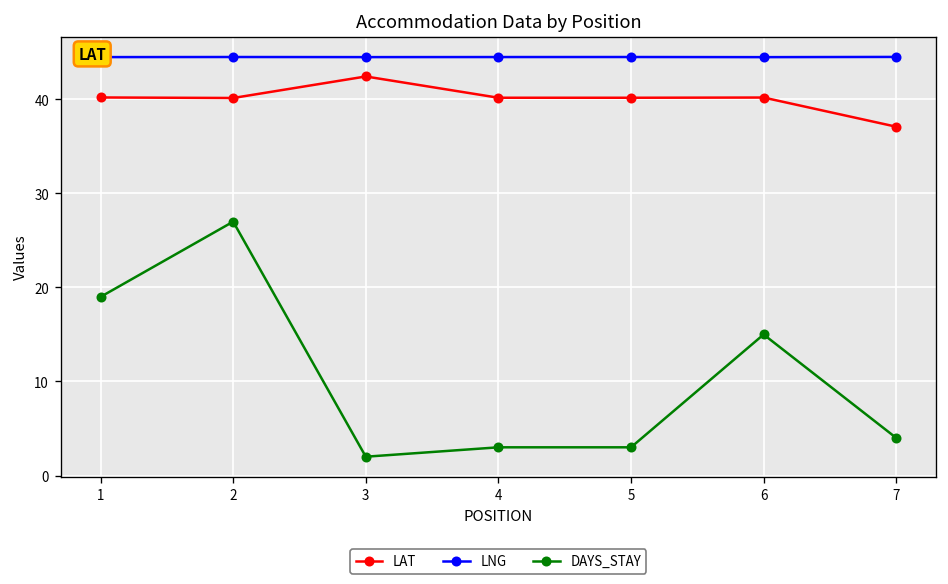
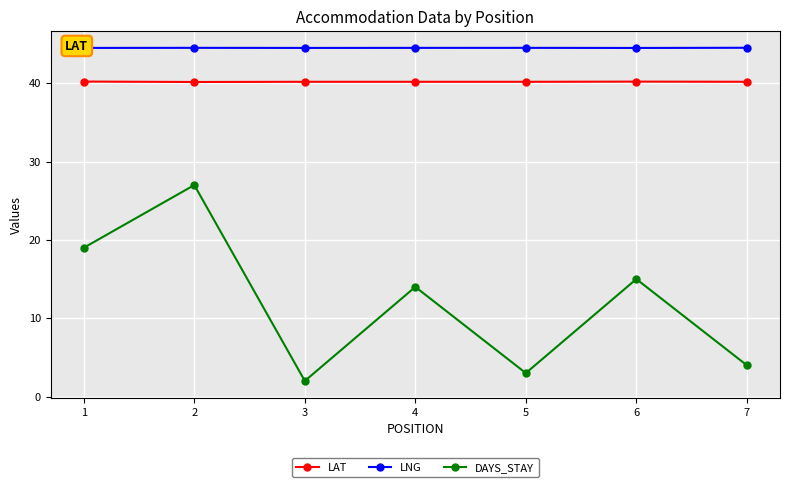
  {
    "LAT": {
      "1": 40,
      "2": 40,
-     "3": 42,
+     "3": 40,
      "4": 40,
      "5": 40,
      "6": 40,
-     "7": 37
+     "7": 40
    },
    "LNG": {
      "2": 45,
      "3": 45,
      "4": 45,
      "5": 45,
      "6": 44,
      "7": 45
    },
    "DAYS_STAY": {
      "1": 19,
      "2": 27,
      "3": 2,
-     "4": 3,
+     "4": 14,
      "5": 3,
      "6": 15,
      "7": 4
    }
  }
